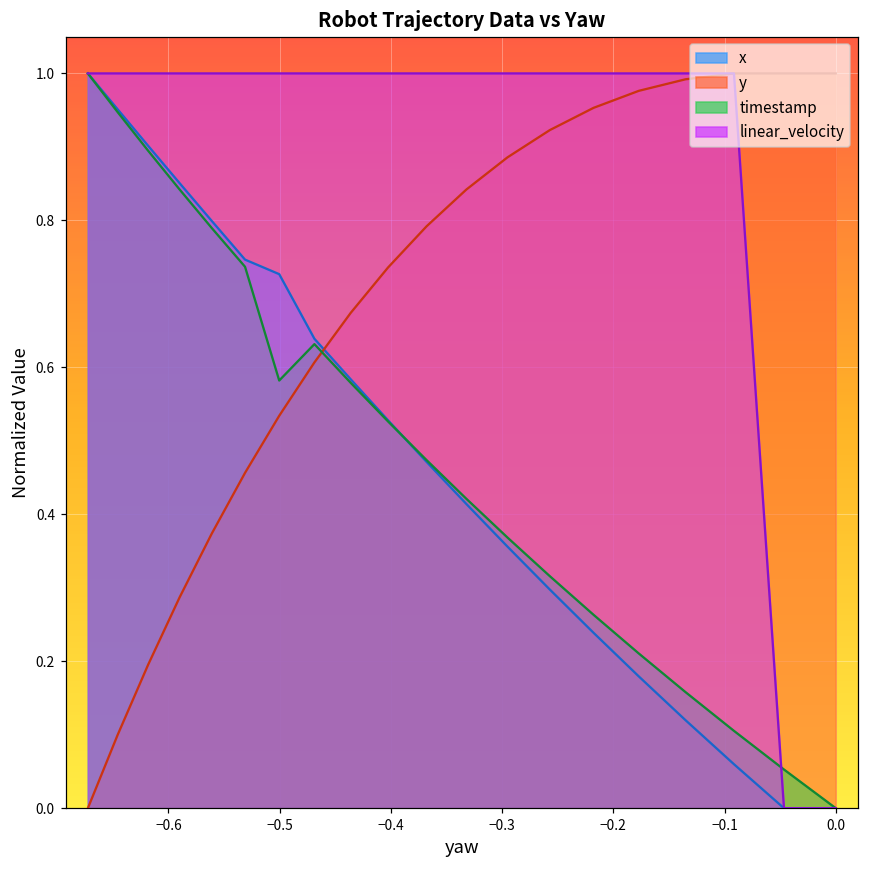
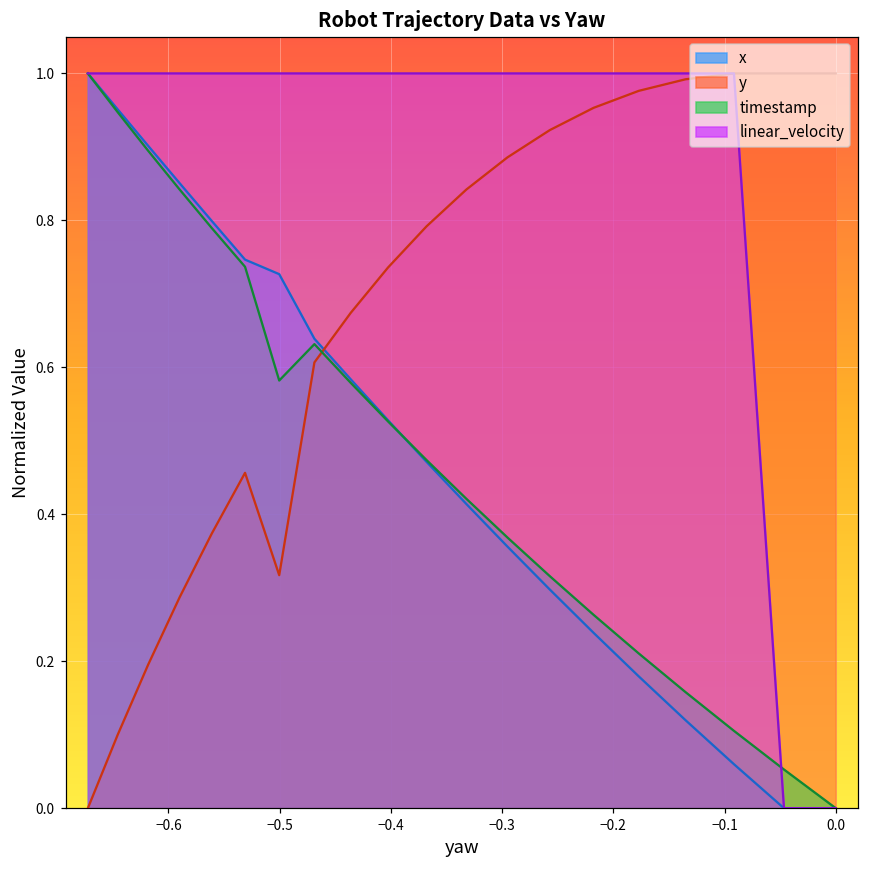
  {
    "x": {
      "−0.5": 0.73
    },
    "y": {
-     "−0.5": 0.53
+     "−0.5": 0.32
    },
    "timestamp": {
      "−0.5": 0.58
    },
    "linear_velocity": {
      "−0.5": 1.00
    }
  }
